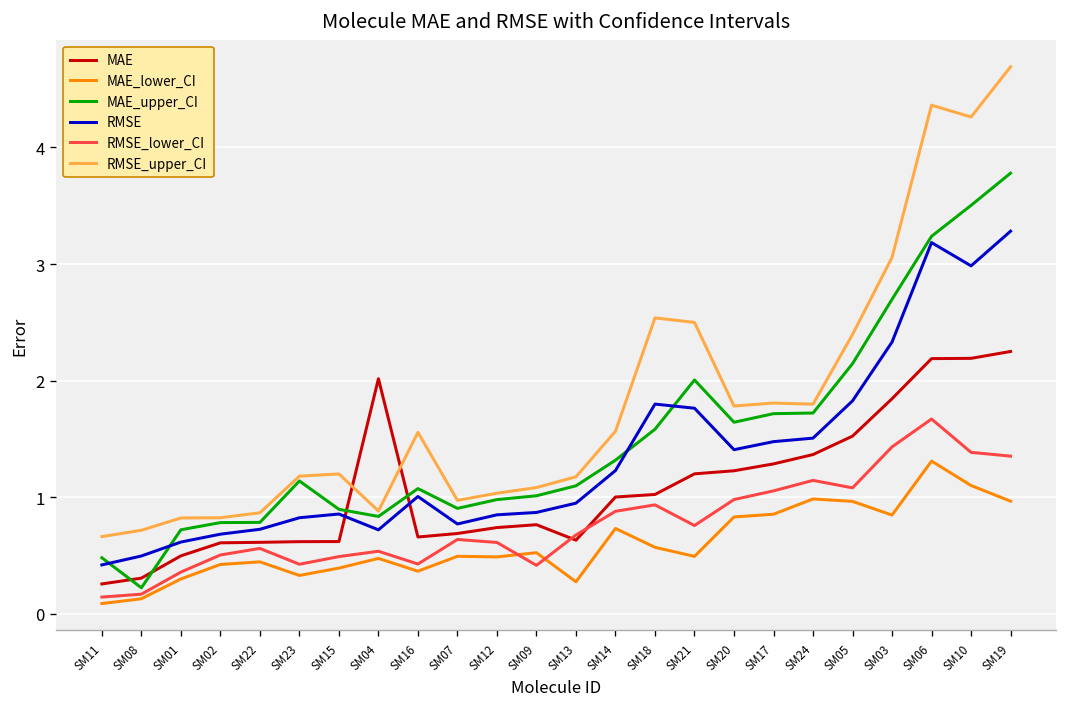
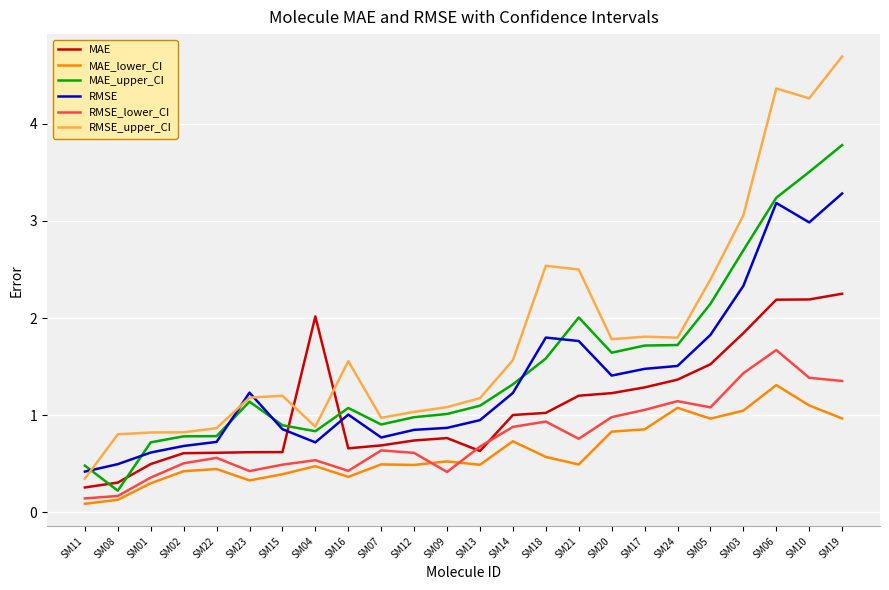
  {
    "MAE": {
      "SM11": 0.3,
      "SM08": 0.3,
      "SM01": 0.5,
      "SM02": 0.6,
      "SM22": 0.6,
      "SM23": 0.6,
      "SM15": 0.6,
      "SM04": 2.0,
      "SM16": 0.7,
      "SM07": 0.7,
      "SM12": 0.7,
      "SM09": 0.8,
      "SM13": 0.6,
      "SM14": 1.0,
      "SM18": 1.0,
      "SM21": 1.2,
      "SM20": 1.2,
      "SM17": 1.3,
      "SM24": 1.4,
      "SM05": 1.5,
      "SM03": 1.8,
      "SM06": 2.2,
      "SM10": 2.2,
      "SM19": 2.3
    },
    "MAE_lower_CI": {
      "SM11": 0.1,
      "SM08": 0.1,
      "SM01": 0.3,
      "SM02": 0.4,
      "SM22": 0.4,
      "SM23": 0.3,
      "SM15": 0.4,
      "SM04": 0.5,
      "SM16": 0.4,
      "SM07": 0.5,
      "SM12": 0.5,
      "SM09": 0.5,
-     "SM13": 0.3,
+     "SM13": 0.5,
      "SM14": 0.7,
      "SM18": 0.6,
      "SM21": 0.5,
      "SM20": 0.8,
      "SM17": 0.9,
-     "SM24": 1.0,
+     "SM24": 1.1,
      "SM05": 1.0,
-     "SM03": 0.8,
+     "SM03": 1.0,
      "SM06": 1.3,
      "SM10": 1.1,
      "SM19": 1.0
    },
    "MAE_upper_CI": {
      "SM11": 0.5,
      "SM08": 0.2,
      "SM01": 0.7,
      "SM02": 0.8,
      "SM22": 0.8,
      "SM23": 1.1,
      "SM15": 0.9,
      "SM04": 0.8,
      "SM16": 1.1,
      "SM07": 0.9,
      "SM12": 1.0,
      "SM09": 1.0,
      "SM13": 1.1,
      "SM14": 1.3,
      "SM18": 1.6,
      "SM21": 2.0,
      "SM20": 1.6,
      "SM17": 1.7,
      "SM24": 1.7,
      "SM05": 2.1,
      "SM03": 2.7,
      "SM06": 3.2,
      "SM10": 3.5,
      "SM19": 3.8
    },
    "RMSE": {
      "SM11": 0.4,
      "SM08": 0.5,
      "SM01": 0.6,
      "SM02": 0.7,
      "SM22": 0.7,
-     "SM23": 0.8,
+     "SM23": 1.2,
      "SM15": 0.9,
      "SM04": 0.7,
      "SM16": 1.0,
      "SM07": 0.8,
      "SM12": 0.8,
      "SM09": 0.9,
      "SM13": 0.9,
      "SM14": 1.2,
      "SM18": 1.8,
      "SM21": 1.8,
      "SM20": 1.4,
      "SM17": 1.5,
      "SM24": 1.5,
      "SM05": 1.8,
      "SM03": 2.3,
      "SM06": 3.2,
      "SM10": 3.0,
      "SM19": 3.3
    },
    "RMSE_lower_CI": {
      "SM11": 0.1,
      "SM08": 0.2,
      "SM01": 0.4,
      "SM02": 0.5,
      "SM22": 0.6,
      "SM23": 0.4,
      "SM15": 0.5,
      "SM04": 0.5,
      "SM16": 0.4,
      "SM07": 0.6,
      "SM12": 0.6,
      "SM09": 0.4,
      "SM13": 0.7,
      "SM14": 0.9,
      "SM18": 0.9,
      "SM21": 0.8,
      "SM20": 1.0,
      "SM17": 1.1,
      "SM24": 1.1,
      "SM05": 1.1,
      "SM03": 1.4,
      "SM06": 1.7,
      "SM10": 1.4,
      "SM19": 1.4
    },
    "RMSE_upper_CI": {
-     "SM11": 0.7,
-     "SM08": 0.7,
+     "SM11": 0.3,
+     "SM08": 0.8,
      "SM01": 0.8,
      "SM02": 0.8,
      "SM22": 0.9,
      "SM23": 1.2,
      "SM15": 1.2,
      "SM04": 0.9,
      "SM16": 1.6,
      "SM07": 1.0,
      "SM12": 1.0,
      "SM09": 1.1,
      "SM13": 1.2,
      "SM14": 1.6,
      "SM18": 2.5,
      "SM21": 2.5,
      "SM20": 1.8,
      "SM17": 1.8,
      "SM24": 1.8,
      "SM05": 2.4,
      "SM03": 3.1,
      "SM06": 4.4,
      "SM10": 4.3,
      "SM19": 4.7
    }
  }
